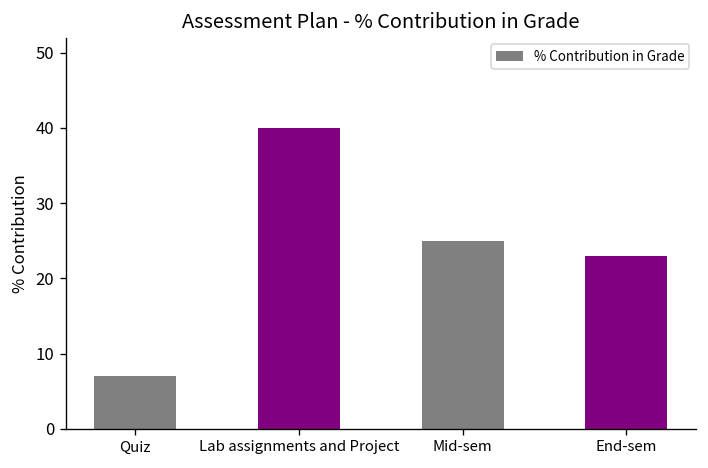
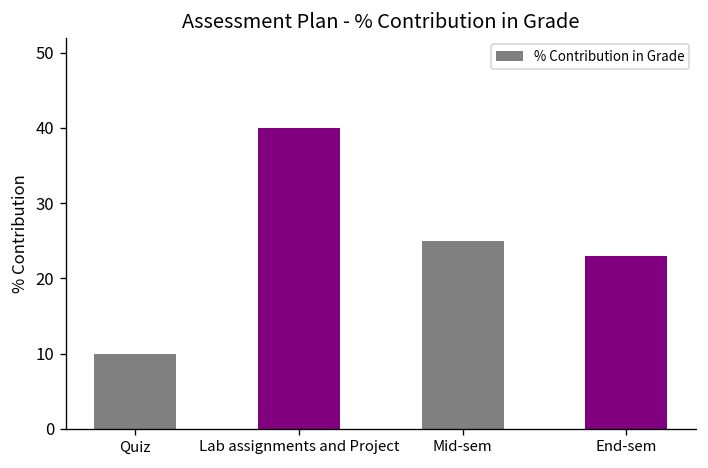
  {
-   "Quiz": 7,
+   "Quiz": 10,
    "Lab assignments and Project": 40,
    "Mid-sem": 25,
    "End-sem": 23
  }
